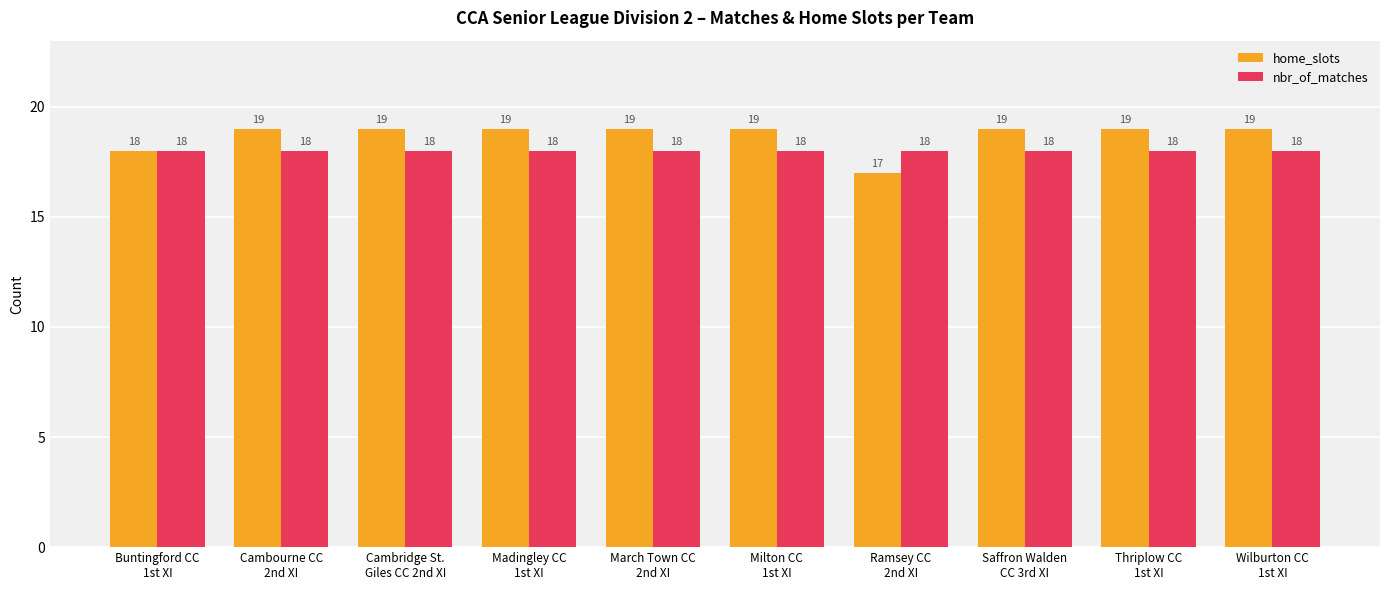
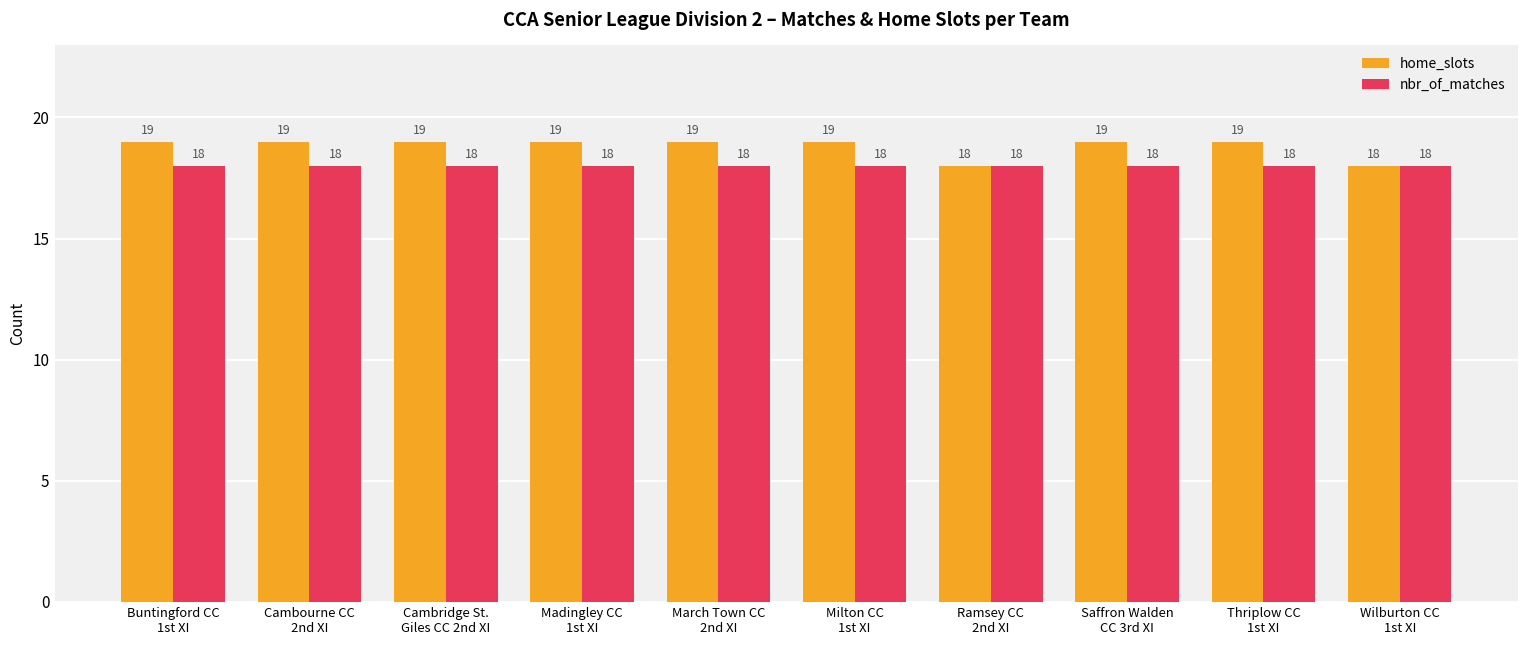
  {
    "home_slots": {
-     "Buntingford CC 1st XI": 18,
+     "Buntingford CC 1st XI": 19,
      "Cambourne CC 2nd XI": 19,
      "Cambridge St. Giles CC 2nd XI": 19,
      "Madingley CC 1st XI": 19,
      "March Town CC 2nd XI": 19,
      "Milton CC 1st XI": 19,
-     "Ramsey CC 2nd XI": 17,
+     "Ramsey CC 2nd XI": 18,
      "Saffron Walden CC 3rd XI": 19,
      "Thriplow CC 1st XI": 19,
-     "Wilburton CC 1st XI": 19
+     "Wilburton CC 1st XI": 18
    },
    "nbr_of_matches": {
      "Buntingford CC 1st XI": 18,
      "Cambourne CC 2nd XI": 18,
      "Cambridge St. Giles CC 2nd XI": 18,
      "Madingley CC 1st XI": 18,
      "March Town CC 2nd XI": 18,
      "Milton CC 1st XI": 18,
      "Ramsey CC 2nd XI": 18,
      "Saffron Walden CC 3rd XI": 18,
      "Thriplow CC 1st XI": 18,
      "Wilburton CC 1st XI": 18
    }
  }
